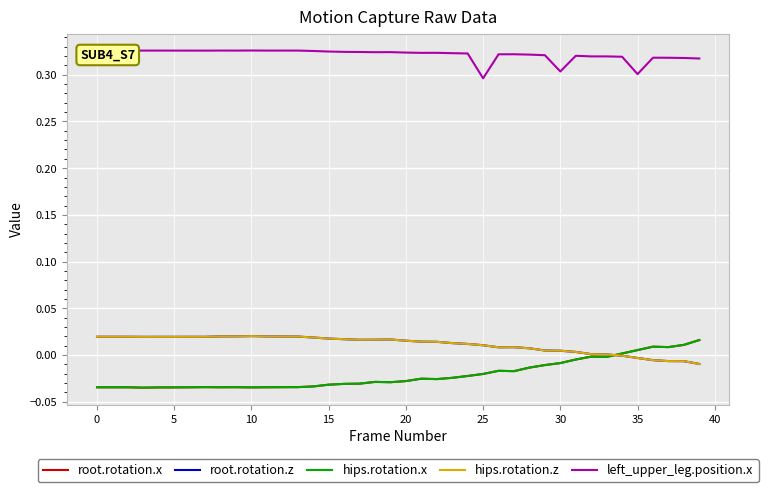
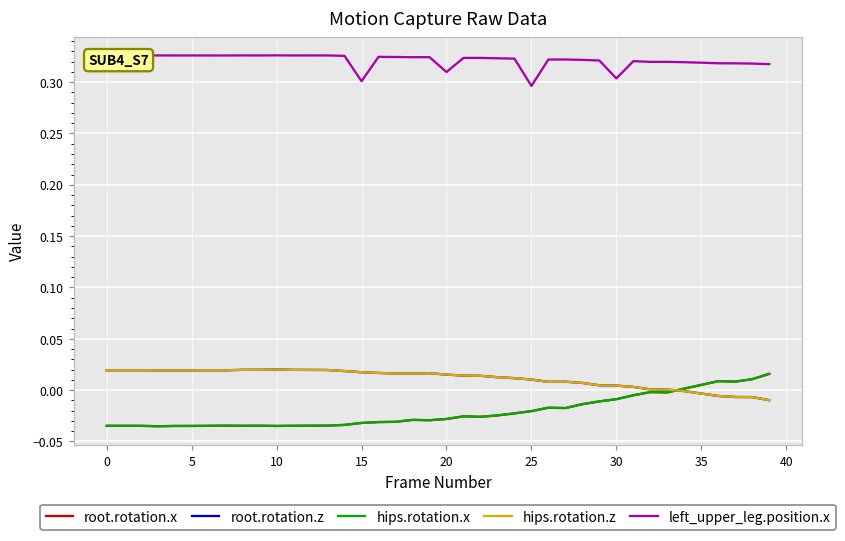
  {
    "hips.rotation.x": {
      "0": -0.03,
      "5": -0.03,
      "10": -0.03,
      "15": -0.03,
      "20": -0.03,
      "25": -0.02,
      "30": -0.01,
      "35": 0.01
    },
    "hips.rotation.z": {
      "0": 0.02,
      "5": 0.02,
      "10": 0.02,
      "15": 0.02,
      "20": 0.02,
      "25": 0.01,
      "30": 0.00,
      "35": 0.00
    },
    "left_upper_leg.position.x": {
      "5": 0.33,
      "10": 0.33,
-     "15": 0.32,
-     "20": 0.32,
+     "15": 0.30,
+     "20": 0.31,
      "25": 0.30,
      "30": 0.30,
-     "35": 0.30
+     "35": 0.32
    }
  }
